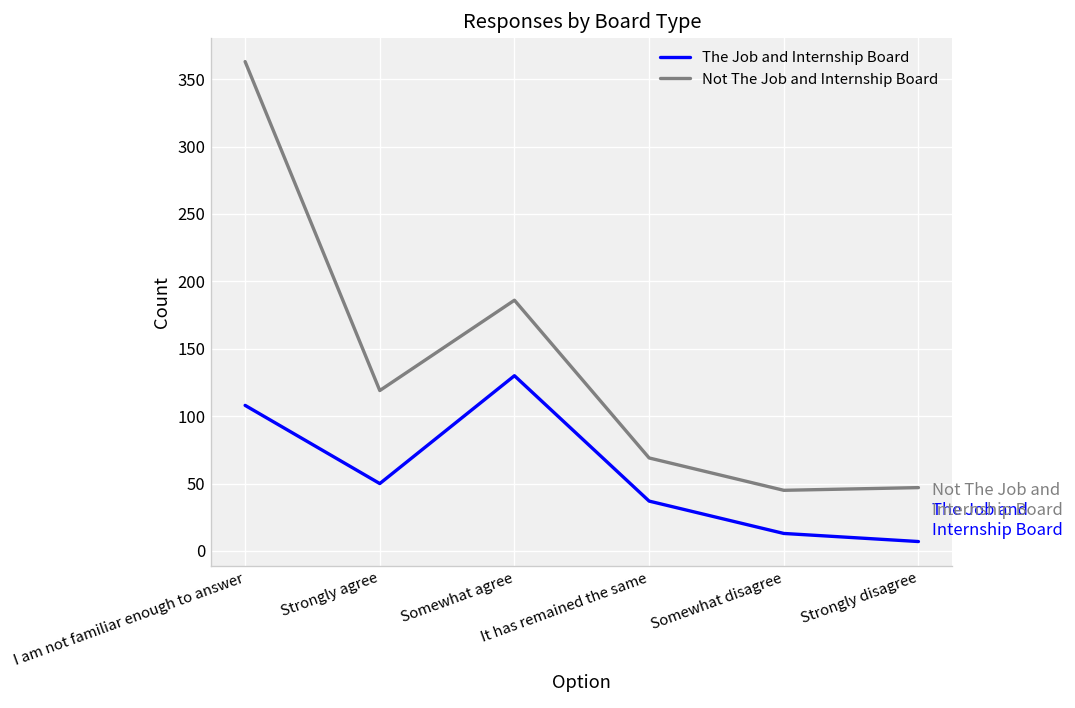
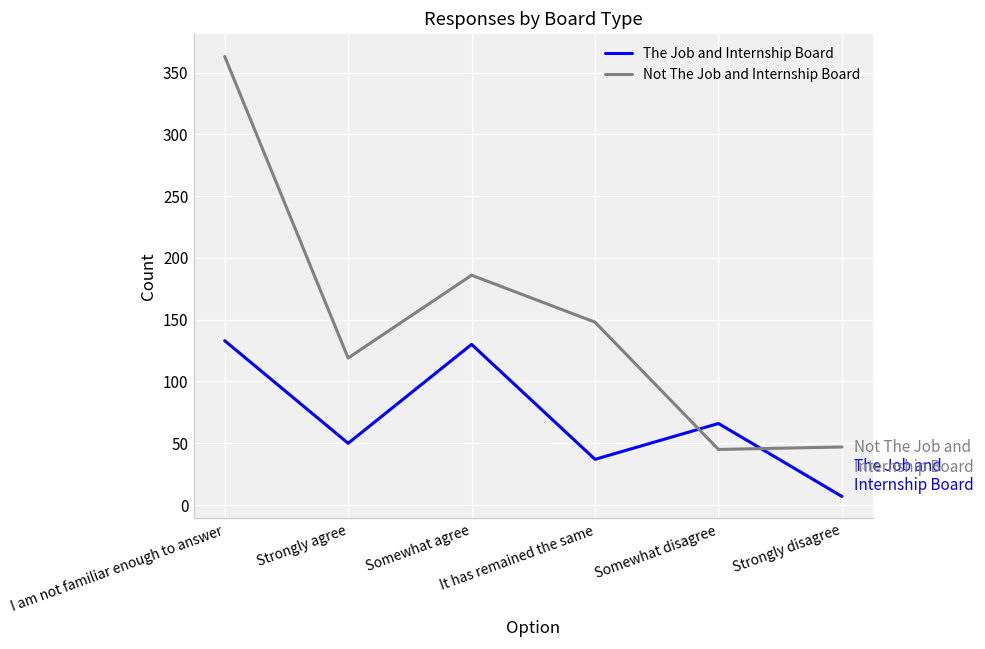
  {
    "The Job and Internship Board": {
-     "I am not familiar enough to answer": 108,
+     "I am not familiar enough to answer": 133,
      "Strongly agree": 50,
      "Somewhat agree": 130,
      "It has remained the same": 37,
-     "Somewhat disagree": 13,
+     "Somewhat disagree": 66,
      "Strongly disagree": 7
    },
    "Not The Job and Internship Board": {
      "I am not familiar enough to answer": 363,
      "Strongly agree": 119,
      "Somewhat agree": 186,
-     "It has remained the same": 69,
+     "It has remained the same": 148,
      "Somewhat disagree": 45,
      "Strongly disagree": 47
    }
  }
